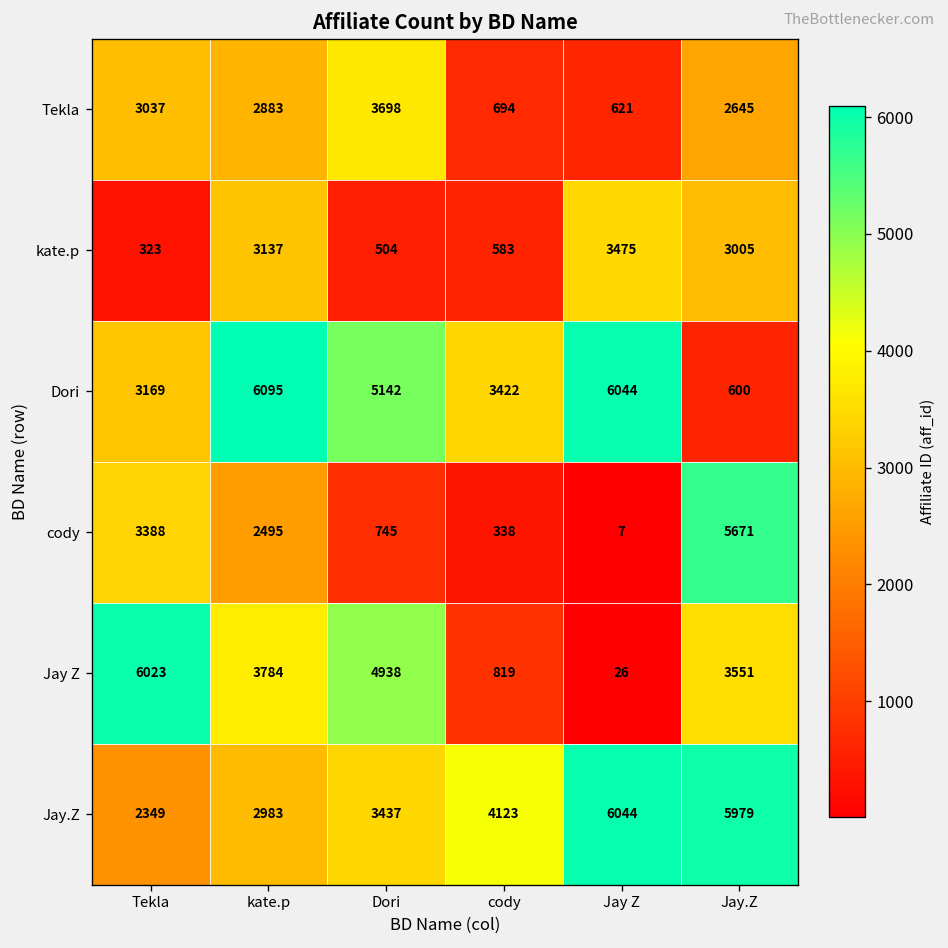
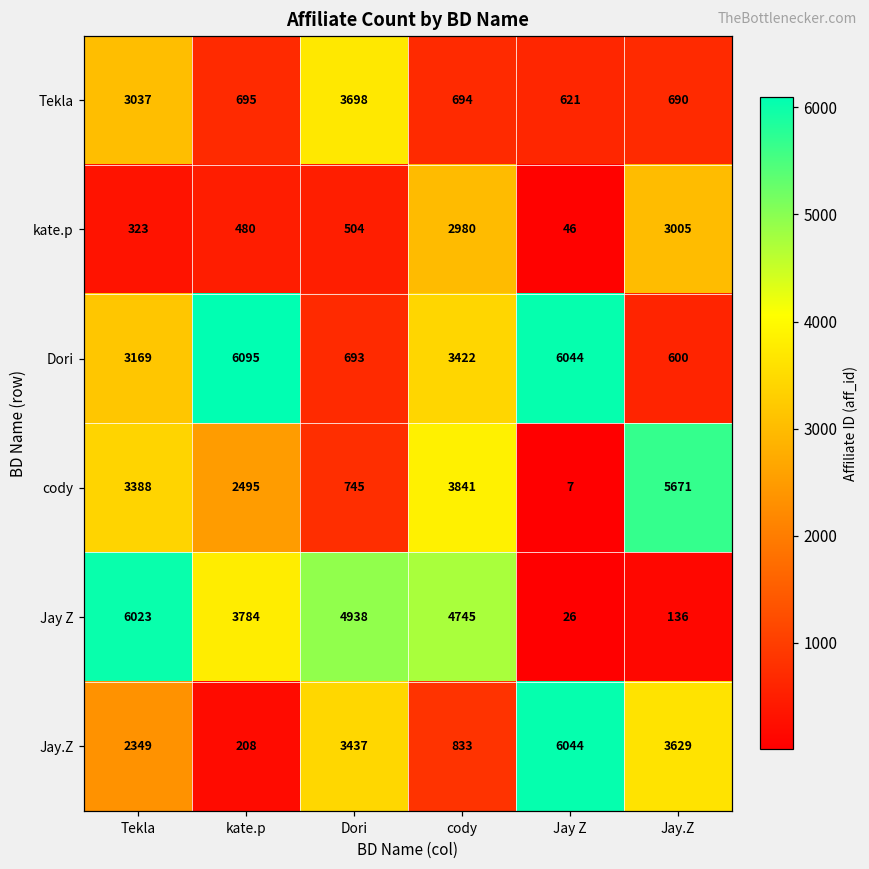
  {
    "Tekla": {
      "Tekla": 3037,
-     "kate.p": 2883,
+     "kate.p": 695,
      "Dori": 3698,
      "cody": 694,
      "Jay Z": 621,
-     "Jay.Z": 2645
+     "Jay.Z": 690
    },
    "kate.p": {
      "Tekla": 323,
-     "kate.p": 3137,
+     "kate.p": 480,
      "Dori": 504,
-     "cody": 583,
-     "Jay Z": 3475,
+     "cody": 2980,
+     "Jay Z": 46,
      "Jay.Z": 3005
    },
    "Dori": {
      "Tekla": 3169,
      "kate.p": 6095,
-     "Dori": 5142,
+     "Dori": 693,
      "cody": 3422,
      "Jay Z": 6044,
      "Jay.Z": 600
    },
    "cody": {
      "Tekla": 3388,
      "kate.p": 2495,
      "Dori": 745,
-     "cody": 338,
+     "cody": 3841,
      "Jay Z": 7,
      "Jay.Z": 5671
    },
    "Jay Z": {
      "Tekla": 6023,
      "kate.p": 3784,
      "Dori": 4938,
-     "cody": 819,
+     "cody": 4745,
      "Jay Z": 26,
-     "Jay.Z": 3551
+     "Jay.Z": 136
    },
    "Jay.Z": {
      "Tekla": 2349,
-     "kate.p": 2983,
+     "kate.p": 208,
      "Dori": 3437,
-     "cody": 4123,
+     "cody": 833,
      "Jay Z": 6044,
-     "Jay.Z": 5979
+     "Jay.Z": 3629
    }
  }
